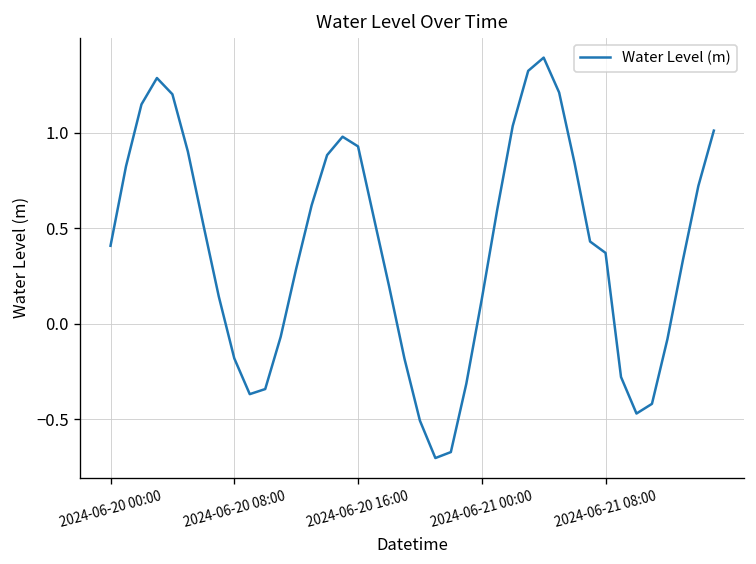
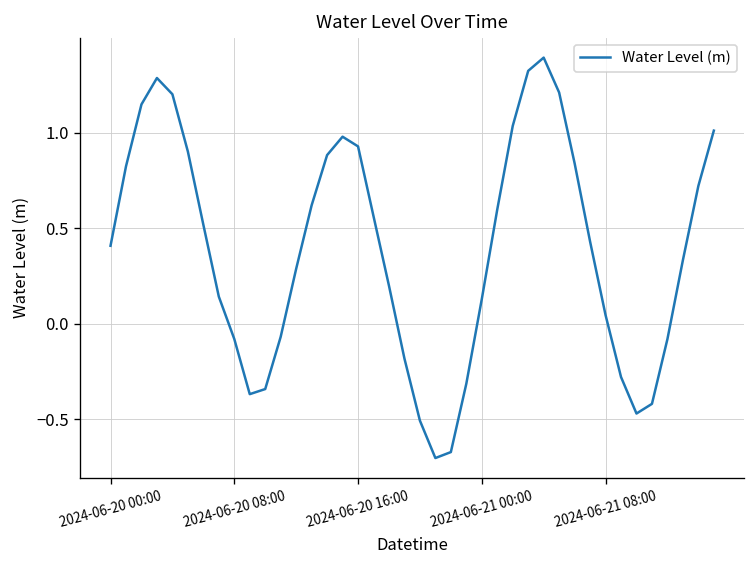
  {
    "2024-06-20 00:00": 0.41,
-   "2024-06-20 08:00": -0.18,
+   "2024-06-20 08:00": -0.08,
    "2024-06-20 16:00": 0.93,
    "2024-06-21 00:00": 0.13,
-   "2024-06-21 08:00": 0.37
+   "2024-06-21 08:00": 0.05
  }
